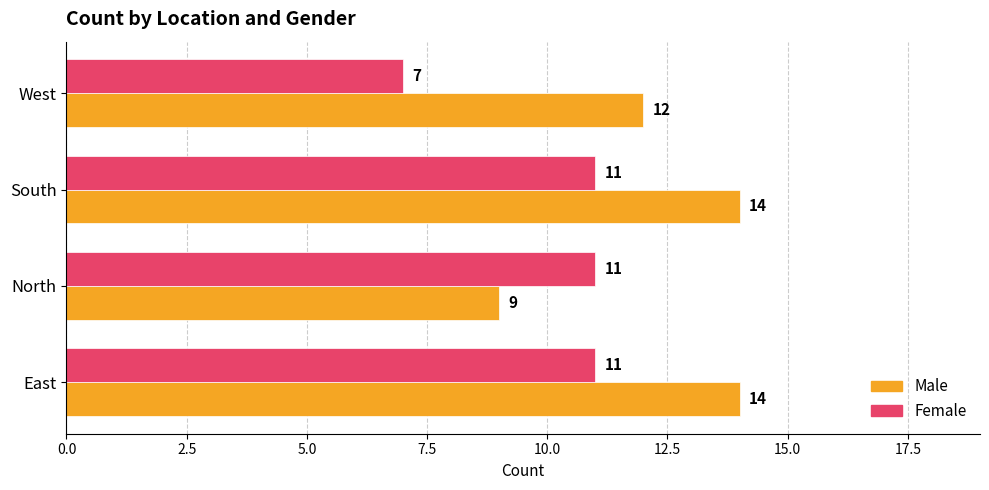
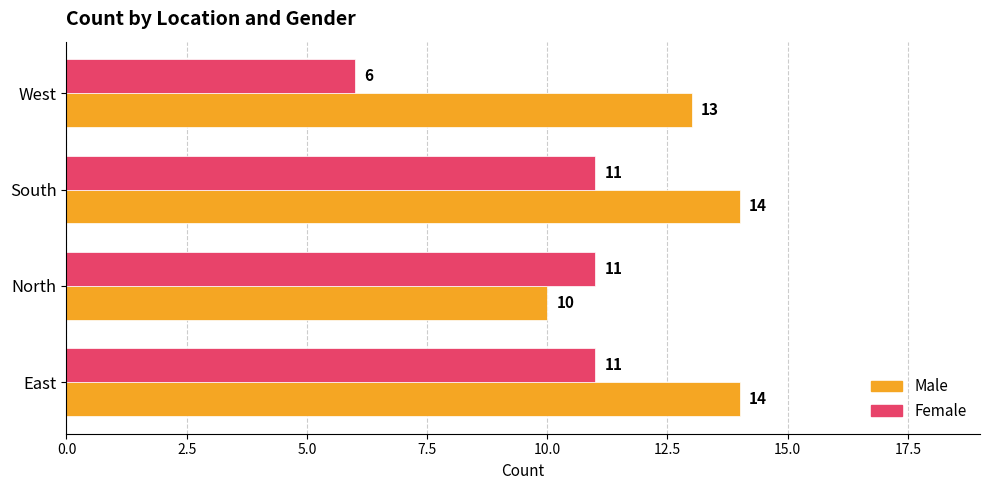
  {
    "Male": {
-     "West": 12,
+     "West": 13,
      "South": 14,
-     "North": 9,
+     "North": 10,
      "East": 14
    },
    "Female": {
-     "West": 7,
+     "West": 6,
      "South": 11,
      "North": 11,
      "East": 11
    }
  }
